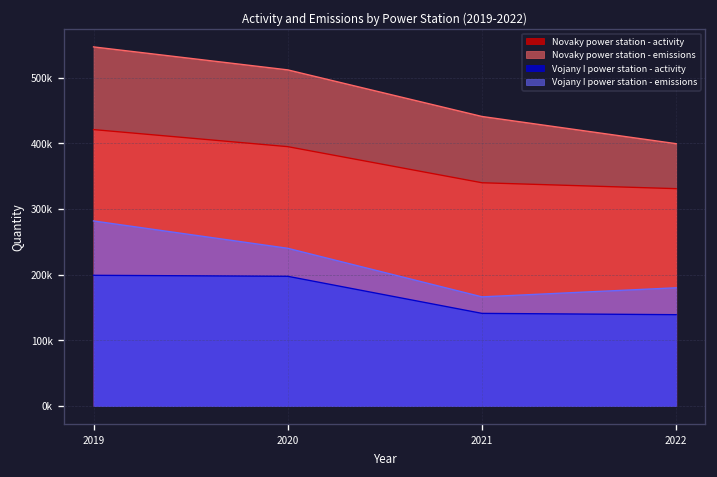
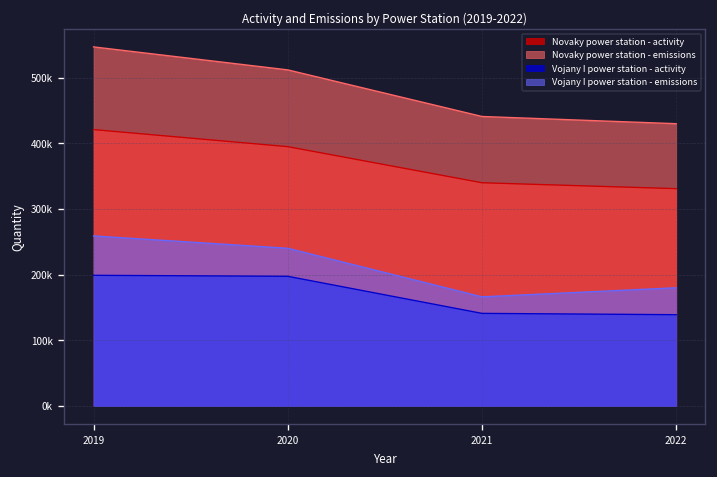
  {
    "Novaky power station - activity": {
      "2019": 420000,
      "2020": 400000,
      "2021": 340000,
      "2022": 330000
    },
    "Novaky power station - emissions": {
      "2019": 550000,
      "2020": 510000,
      "2021": 440000,
-     "2022": 400000
+     "2022": 430000
    },
    "Vojany I power station - activity": {
      "2019": 200000,
      "2020": 200000,
      "2021": 140000,
      "2022": 140000
    },
    "Vojany I power station - emissions": {
-     "2019": 280000,
+     "2019": 260000,
      "2020": 240000,
      "2021": 170000,
      "2022": 180000
    }
  }
